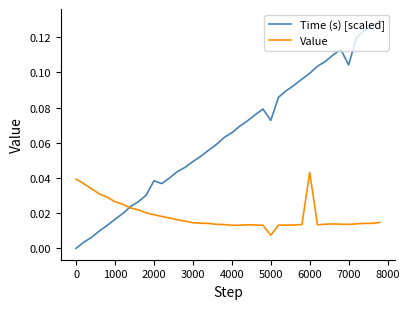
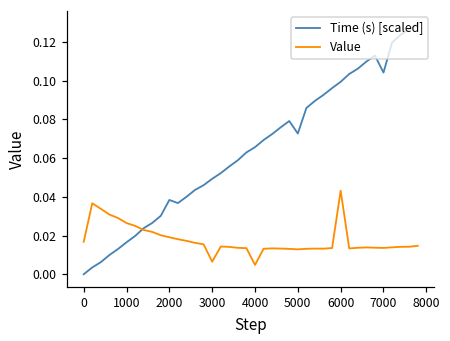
  {
    "Time (s) [scaled]": {
      "0": 0.000,
      "1000": 0.017,
      "2000": 0.038,
      "3000": 0.049,
      "4000": 0.066,
      "5000": 0.073,
      "6000": 0.099,
      "7000": 0.104
    },
    "Value": {
-     "0": 0.039,
+     "0": 0.017,
      "1000": 0.026,
      "2000": 0.019,
-     "3000": 0.015,
-     "4000": 0.013,
-     "5000": 0.008,
+     "3000": 0.006,
+     "4000": 0.005,
+     "5000": 0.013,
      "6000": 0.043,
      "7000": 0.014
    }
  }
